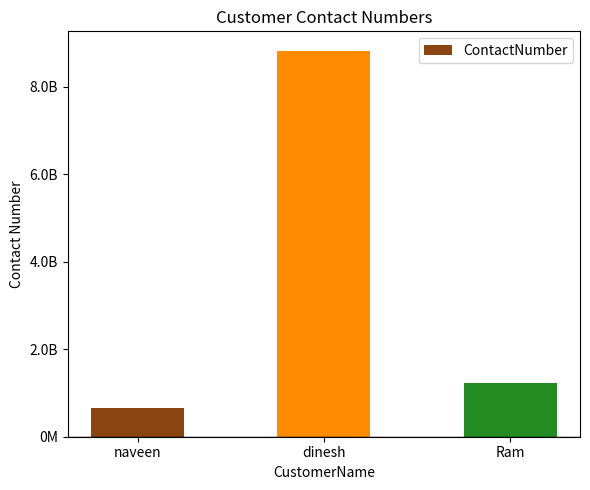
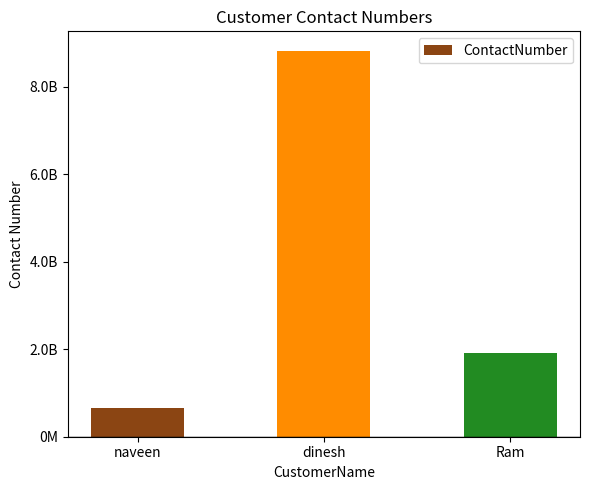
  {
    "naveen": 700000000,
    "dinesh": 8800000000,
-   "Ram": 1200000000
+   "Ram": 1900000000
  }
